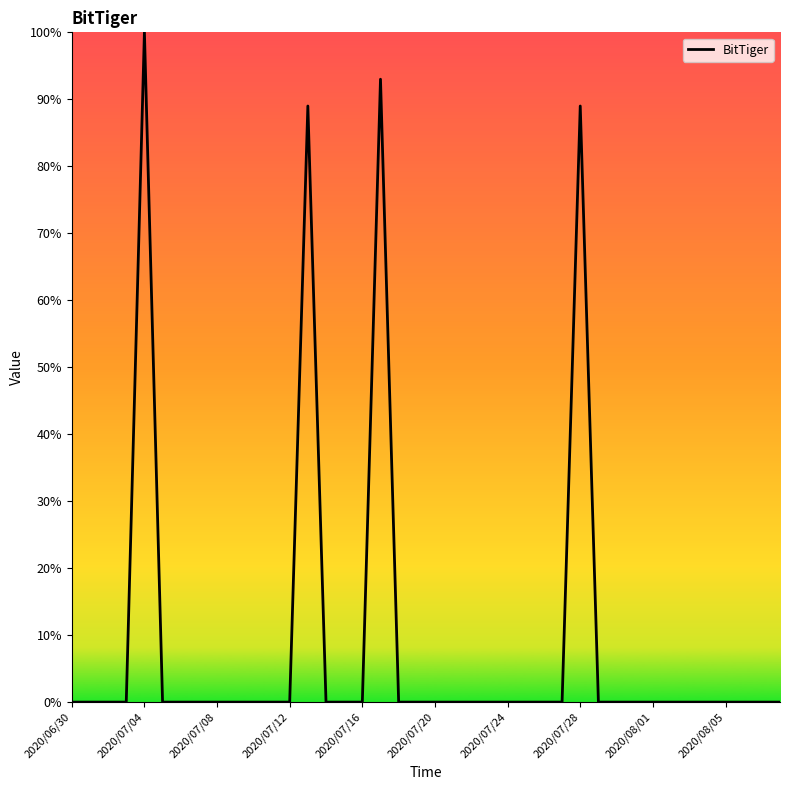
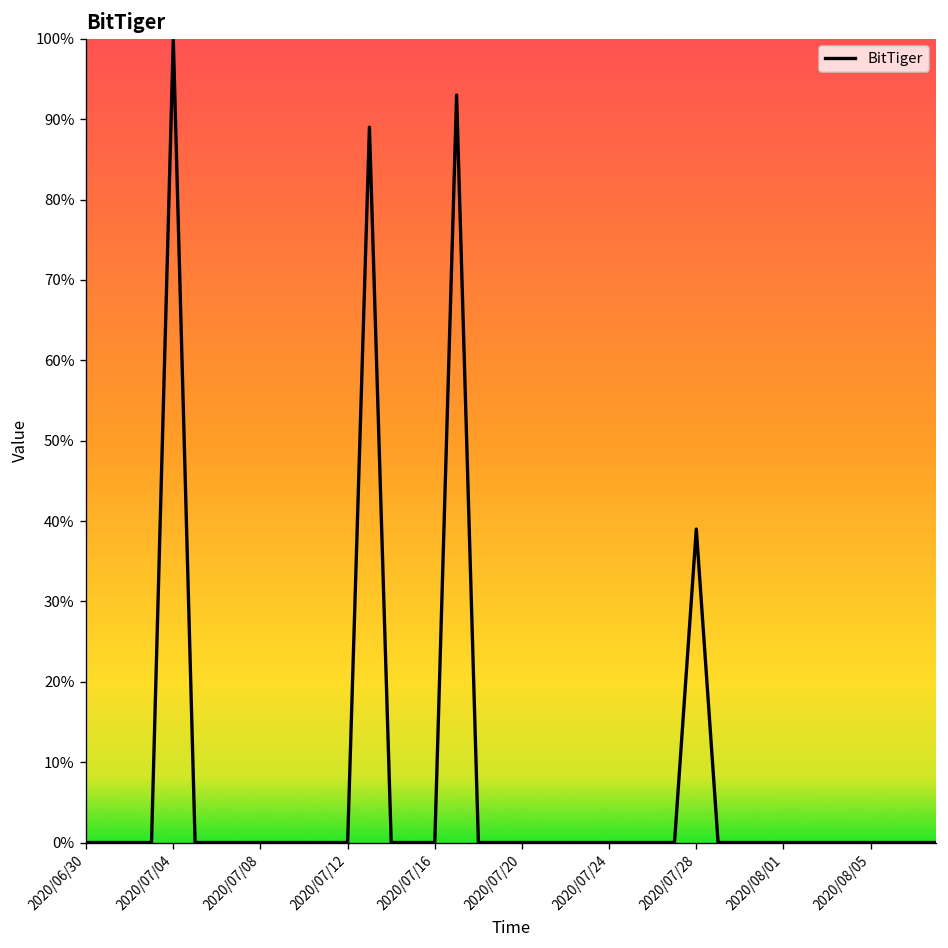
  {
    "2020/06/30": "0%",
    "2020/07/04": "100%",
    "2020/07/08": "0%",
    "2020/07/12": "0%",
    "2020/07/16": "0%",
    "2020/07/20": "0%",
    "2020/07/24": "0%",
-   "2020/07/28": "89%",
+   "2020/07/28": "39%",
    "2020/08/01": "0%",
    "2020/08/05": "0%"
  }
